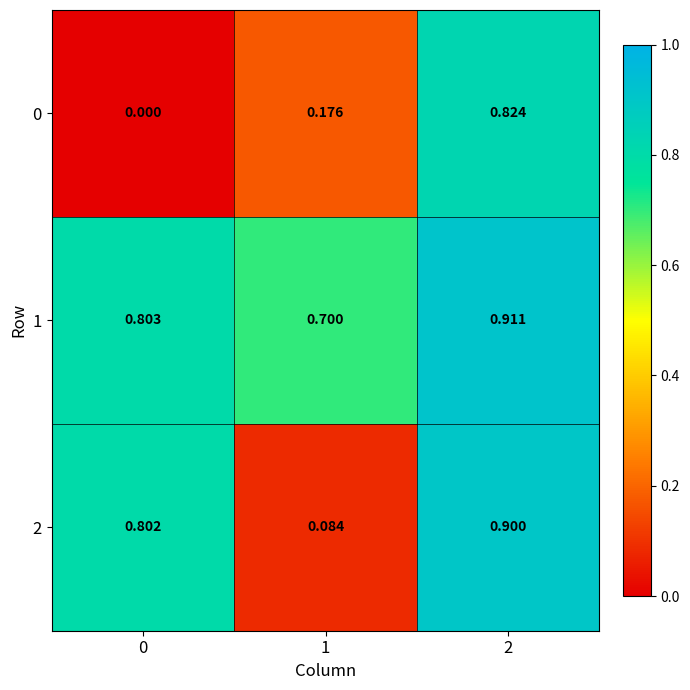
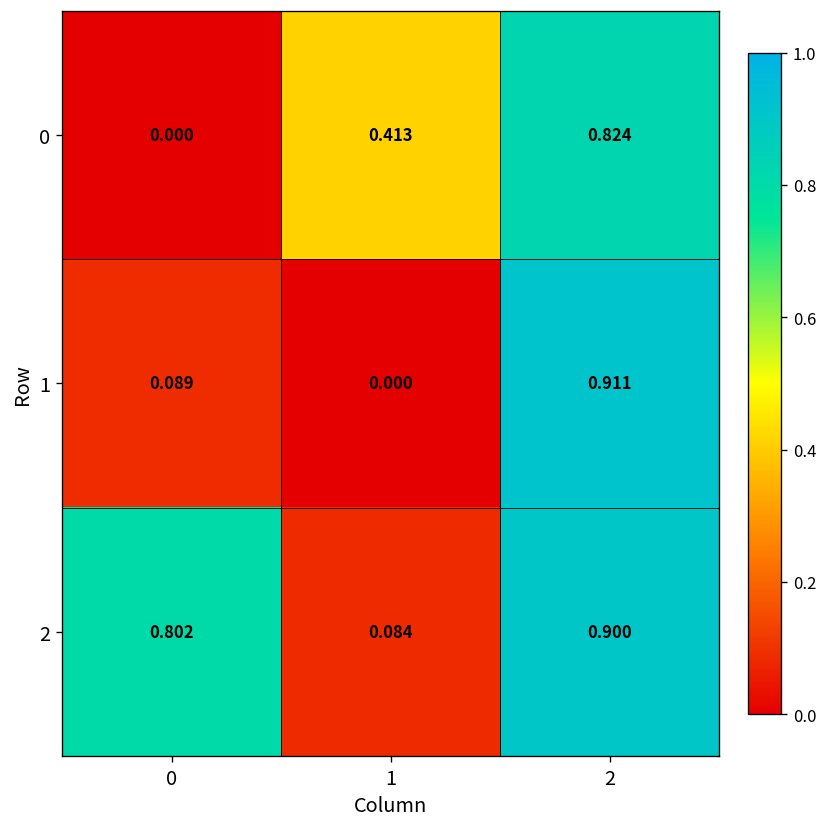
  {
    "0": {
      "0": 0.000,
-     "1": 0.176,
+     "1": 0.413,
      "2": 0.824
    },
    "1": {
-     "0": 0.803,
-     "1": 0.700,
+     "0": 0.089,
+     "1": 0.000,
      "2": 0.911
    },
    "2": {
      "0": 0.802,
      "1": 0.084,
      "2": 0.900
    }
  }
